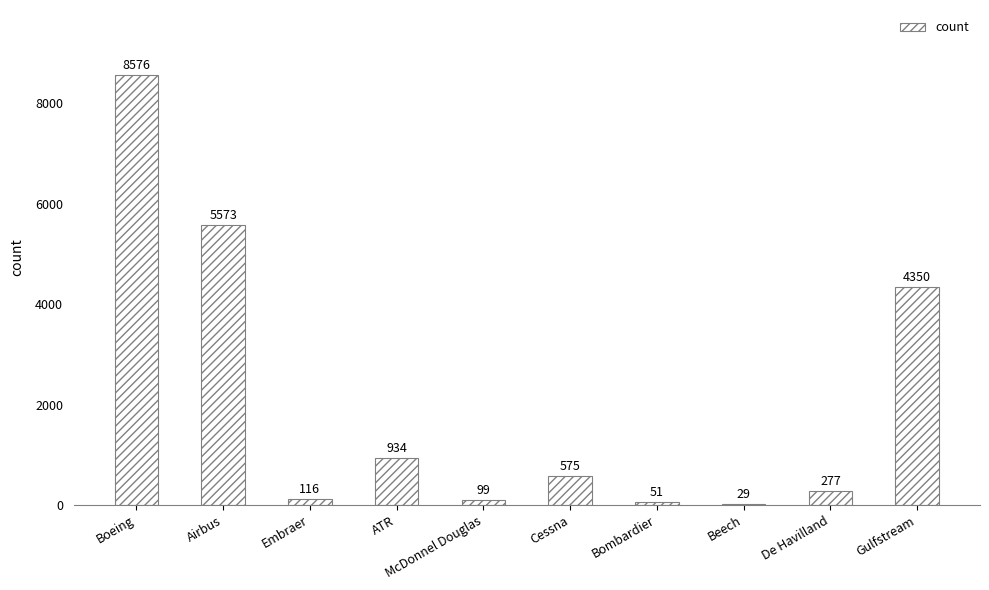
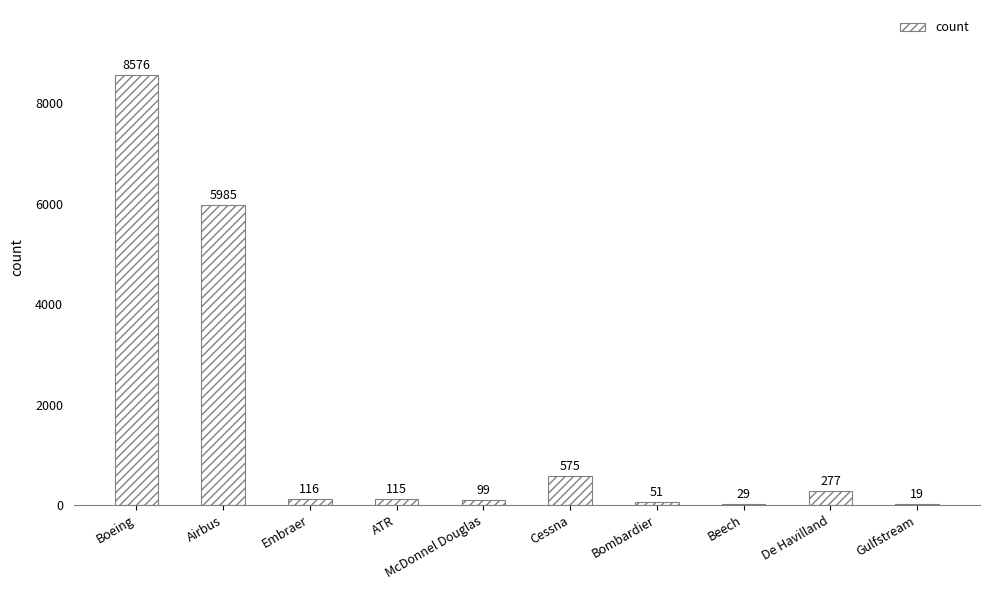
  {
    "Boeing": 8576,
-   "Airbus": 5573,
+   "Airbus": 5985,
    "Embraer": 116,
-   "ATR": 934,
+   "ATR": 115,
    "McDonnel Douglas": 99,
    "Cessna": 575,
    "Bombardier": 51,
    "Beech": 29,
    "De Havilland": 277,
-   "Gulfstream": 4350
+   "Gulfstream": 19
  }
